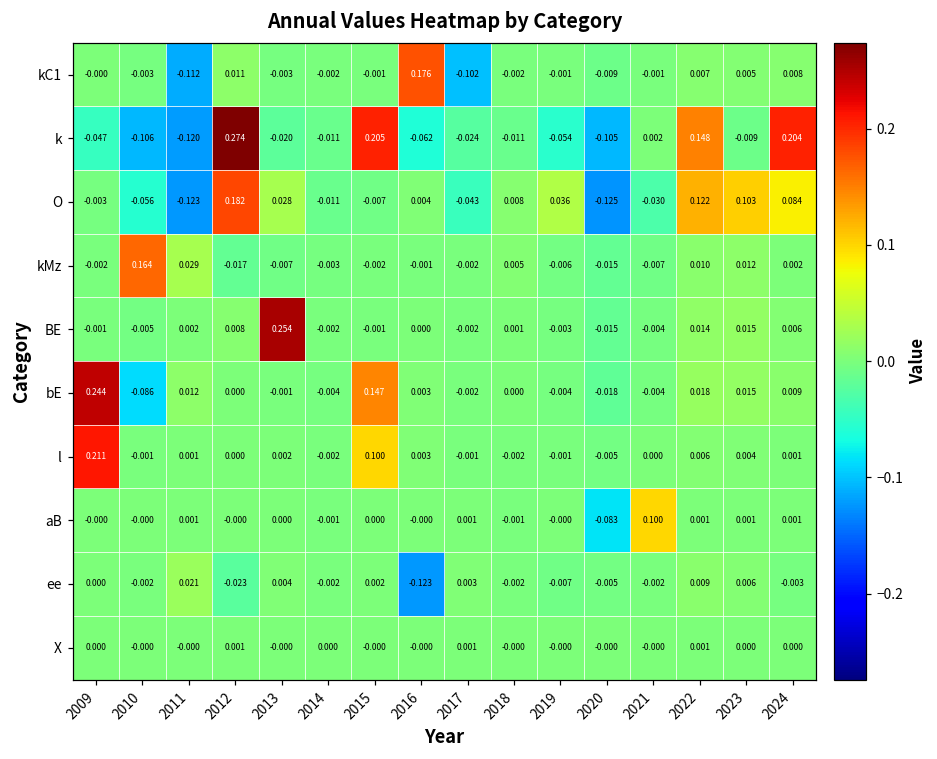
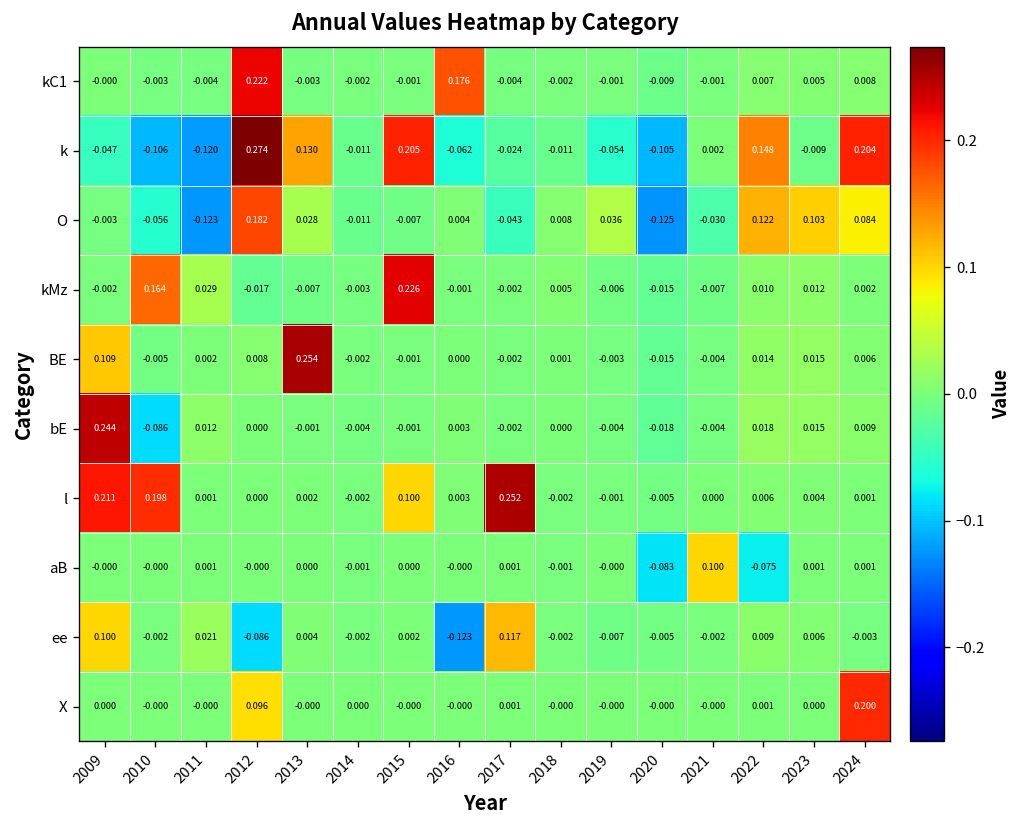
  {
    "kC1": {
      "2009": -0.000,
      "2010": -0.003,
-     "2011": -0.112,
-     "2012": 0.011,
+     "2011": -0.004,
+     "2012": 0.222,
      "2013": -0.003,
      "2014": -0.002,
      "2015": -0.001,
      "2016": 0.176,
-     "2017": -0.102,
+     "2017": -0.004,
      "2018": -0.002,
      "2019": -0.001,
      "2020": -0.009,
      "2021": -0.001,
      "2022": 0.007,
      "2023": 0.005,
      "2024": 0.008
    },
    "k": {
      "2009": -0.047,
      "2010": -0.106,
      "2011": -0.120,
      "2012": 0.274,
-     "2013": -0.020,
+     "2013": 0.130,
      "2014": -0.011,
      "2015": 0.205,
      "2016": -0.062,
      "2017": -0.024,
      "2018": -0.011,
      "2019": -0.054,
      "2020": -0.105,
      "2021": 0.002,
      "2022": 0.148,
      "2023": -0.009,
      "2024": 0.204
    },
    "O": {
      "2009": -0.003,
      "2010": -0.056,
      "2011": -0.123,
      "2012": 0.182,
      "2013": 0.028,
      "2014": -0.011,
      "2015": -0.007,
      "2016": 0.004,
      "2017": -0.043,
      "2018": 0.008,
      "2019": 0.036,
      "2020": -0.125,
      "2021": -0.030,
      "2022": 0.122,
      "2023": 0.103,
      "2024": 0.084
    },
    "kMz": {
      "2009": -0.002,
      "2010": 0.164,
      "2011": 0.029,
      "2012": -0.017,
      "2013": -0.007,
      "2014": -0.003,
-     "2015": -0.002,
+     "2015": 0.226,
      "2016": -0.001,
      "2017": -0.002,
      "2018": 0.005,
      "2019": -0.006,
      "2020": -0.015,
      "2021": -0.007,
      "2022": 0.010,
      "2023": 0.012,
      "2024": 0.002
    },
    "BE": {
-     "2009": -0.001,
+     "2009": 0.109,
      "2010": -0.005,
      "2011": 0.002,
      "2012": 0.008,
      "2013": 0.254,
      "2014": -0.002,
      "2015": -0.001,
      "2016": 0.000,
      "2017": -0.002,
      "2018": 0.001,
      "2019": -0.003,
      "2020": -0.015,
      "2021": -0.004,
      "2022": 0.014,
      "2023": 0.015,
      "2024": 0.006
    },
    "bE": {
      "2009": 0.244,
      "2010": -0.086,
      "2011": 0.012,
      "2012": 0.000,
      "2013": -0.001,
      "2014": -0.004,
-     "2015": 0.147,
+     "2015": -0.001,
      "2016": 0.003,
      "2017": -0.002,
      "2018": 0.000,
      "2019": -0.004,
      "2020": -0.018,
      "2021": -0.004,
      "2022": 0.018,
      "2023": 0.015,
      "2024": 0.009
    },
    "l": {
      "2009": 0.211,
-     "2010": -0.001,
+     "2010": 0.198,
      "2011": 0.001,
      "2012": 0.000,
      "2013": 0.002,
      "2014": -0.002,
      "2015": 0.100,
      "2016": 0.003,
-     "2017": -0.001,
+     "2017": 0.252,
      "2018": -0.002,
      "2019": -0.001,
      "2020": -0.005,
      "2021": 0.000,
      "2022": 0.006,
      "2023": 0.004,
      "2024": 0.001
    },
    "aB": {
      "2009": -0.000,
      "2010": -0.000,
      "2011": 0.001,
      "2012": -0.000,
      "2013": 0.000,
      "2014": -0.001,
      "2015": 0.000,
      "2016": -0.000,
      "2017": 0.001,
      "2018": -0.001,
      "2019": -0.000,
      "2020": -0.083,
      "2021": 0.100,
-     "2022": 0.001,
+     "2022": -0.075,
      "2023": 0.001,
      "2024": 0.001
    },
    "ee": {
-     "2009": 0.000,
+     "2009": 0.100,
      "2010": -0.002,
      "2011": 0.021,
-     "2012": -0.023,
+     "2012": -0.086,
      "2013": 0.004,
      "2014": -0.002,
      "2015": 0.002,
      "2016": -0.123,
-     "2017": 0.003,
+     "2017": 0.117,
      "2018": -0.002,
      "2019": -0.007,
      "2020": -0.005,
      "2021": -0.002,
      "2022": 0.009,
      "2023": 0.006,
      "2024": -0.003
    },
    "X": {
      "2009": 0.000,
      "2010": -0.000,
      "2011": -0.000,
-     "2012": 0.001,
+     "2012": 0.096,
      "2013": -0.000,
      "2014": 0.000,
      "2015": -0.000,
      "2016": -0.000,
      "2017": 0.001,
      "2018": -0.000,
      "2019": -0.000,
      "2020": -0.000,
      "2021": -0.000,
      "2022": 0.001,
      "2023": 0.000,
-     "2024": 0.000
+     "2024": 0.200
    }
  }
